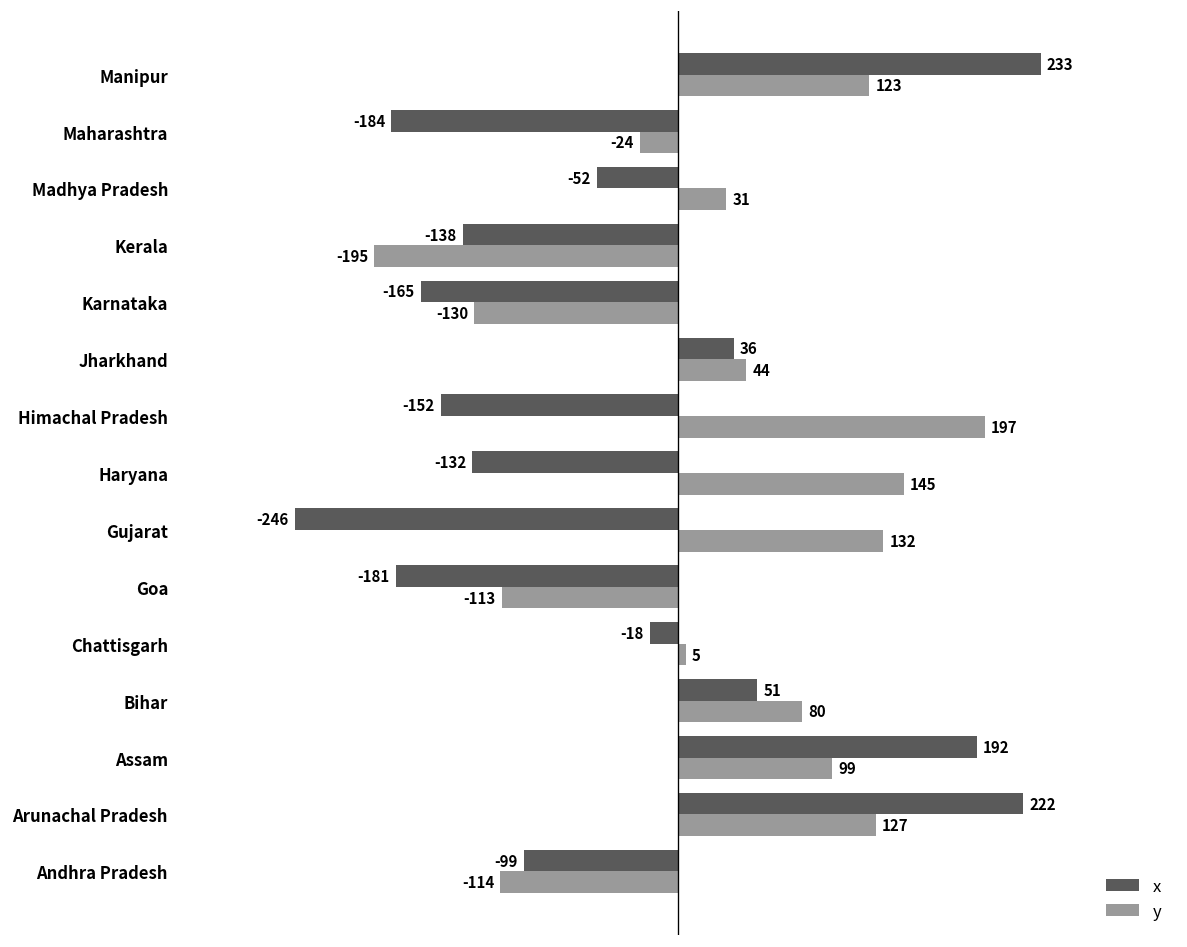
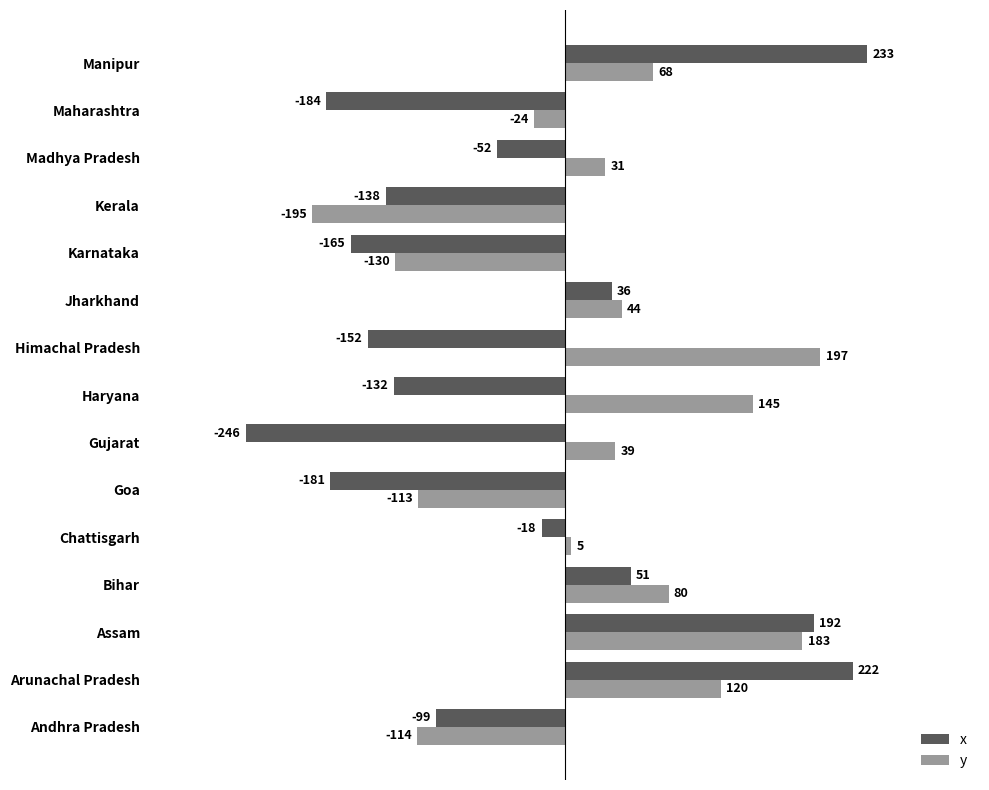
  {
    "x": {
      "Manipur": 233,
      "Maharashtra": -184,
      "Madhya Pradesh": -52,
      "Kerala": -138,
      "Karnataka": -165,
      "Jharkhand": 36,
      "Himachal Pradesh": -152,
      "Haryana": -132,
      "Gujarat": -246,
      "Goa": -181,
      "Chattisgarh": -18,
      "Bihar": 51,
      "Assam": 192,
      "Arunachal Pradesh": 222,
      "Andhra Pradesh": -99
    },
    "y": {
-     "Manipur": 123,
+     "Manipur": 68,
      "Maharashtra": -24,
      "Madhya Pradesh": 31,
      "Kerala": -195,
      "Jharkhand": 44,
      "Himachal Pradesh": 197,
      "Haryana": 145,
-     "Gujarat": 132,
+     "Gujarat": 39,
      "Goa": -113,
      "Chattisgarh": 5,
      "Bihar": 80,
-     "Assam": 99,
-     "Arunachal Pradesh": 127,
+     "Assam": 183,
+     "Arunachal Pradesh": 120,
      "Andhra Pradesh": -114
    }
  }
